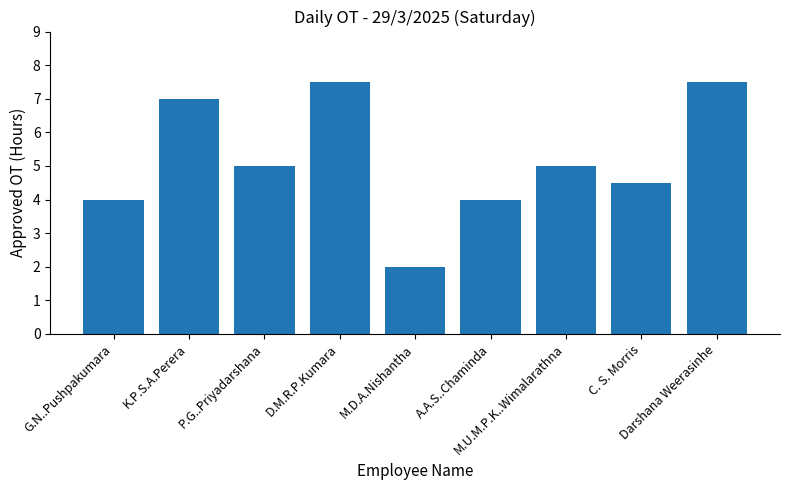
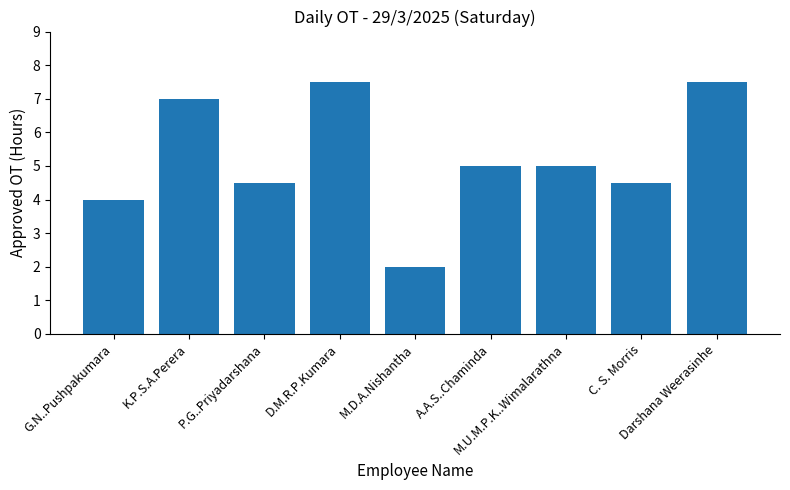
  {
    "G.N..Pushpakumara": 4.0,
    "K.P.S.A.Perera": 7.0,
-   "P.G..Priyadarshana": 5.0,
+   "P.G..Priyadarshana": 4.5,
    "D.M.R.P.Kumara": 7.5,
    "M.D.A.Nishantha": 2.0,
-   "A.A.S..Chaminda": 4,
+   "A.A.S..Chaminda": 5,
    "M.U.M.P.K..Wimalarathna": 5.0,
    "C. S. Morris": 4.5,
    "Darshana Weerasinhe": 7.5
  }
